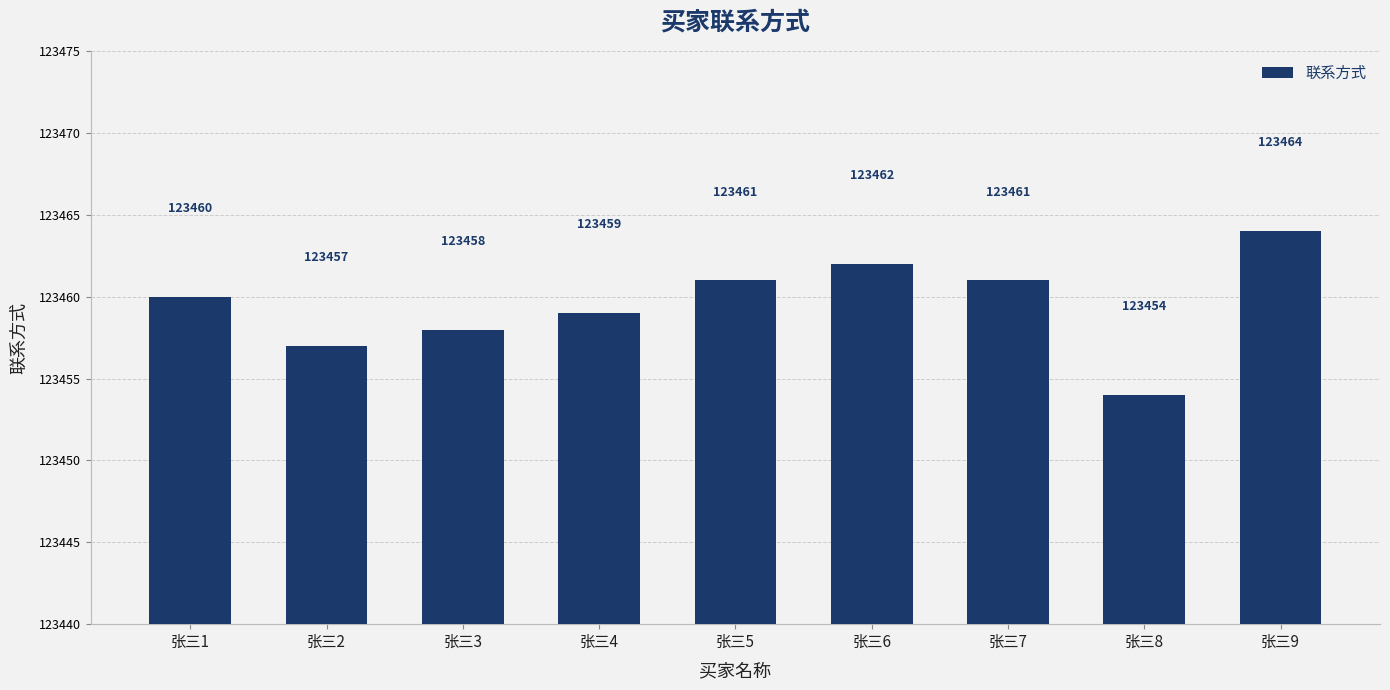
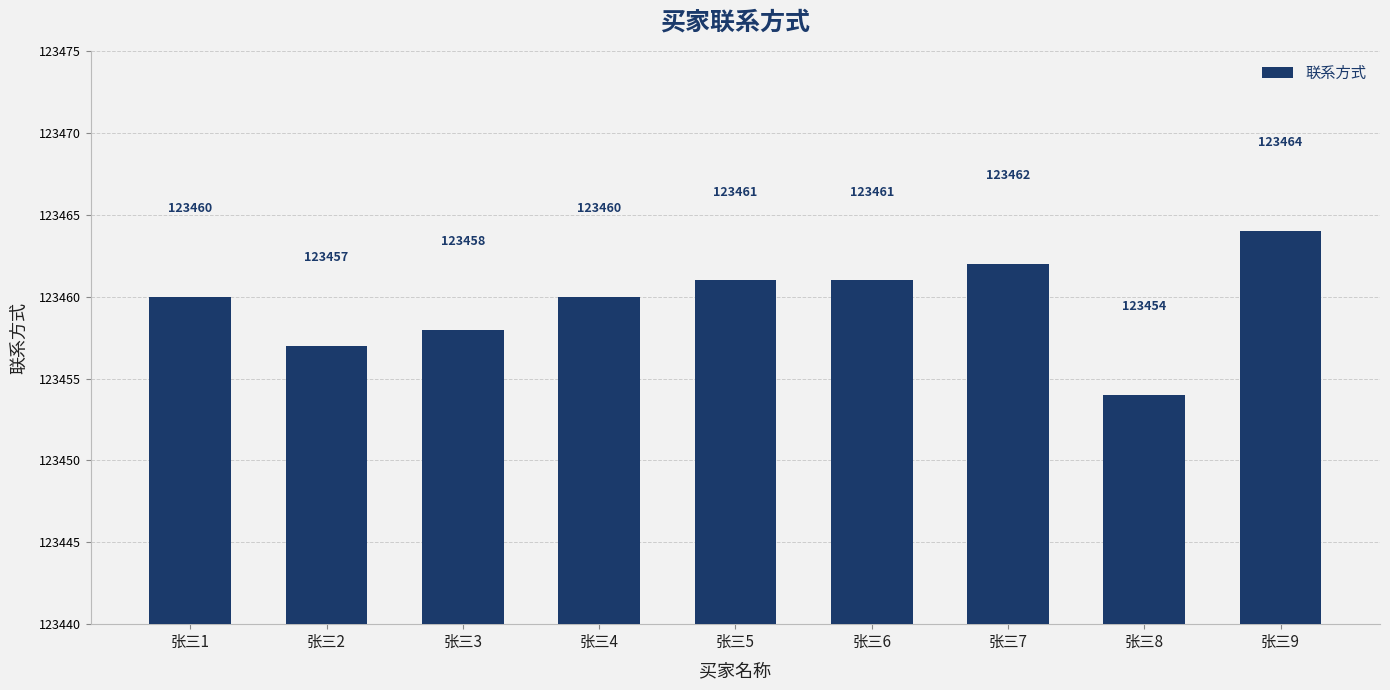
  {
-   "张三4": 123459,
-   "张三6": 123462,
-   "张三7": 123461
+   "张三4": 123460,
+   "张三6": 123461,
+   "张三7": 123462
  }
